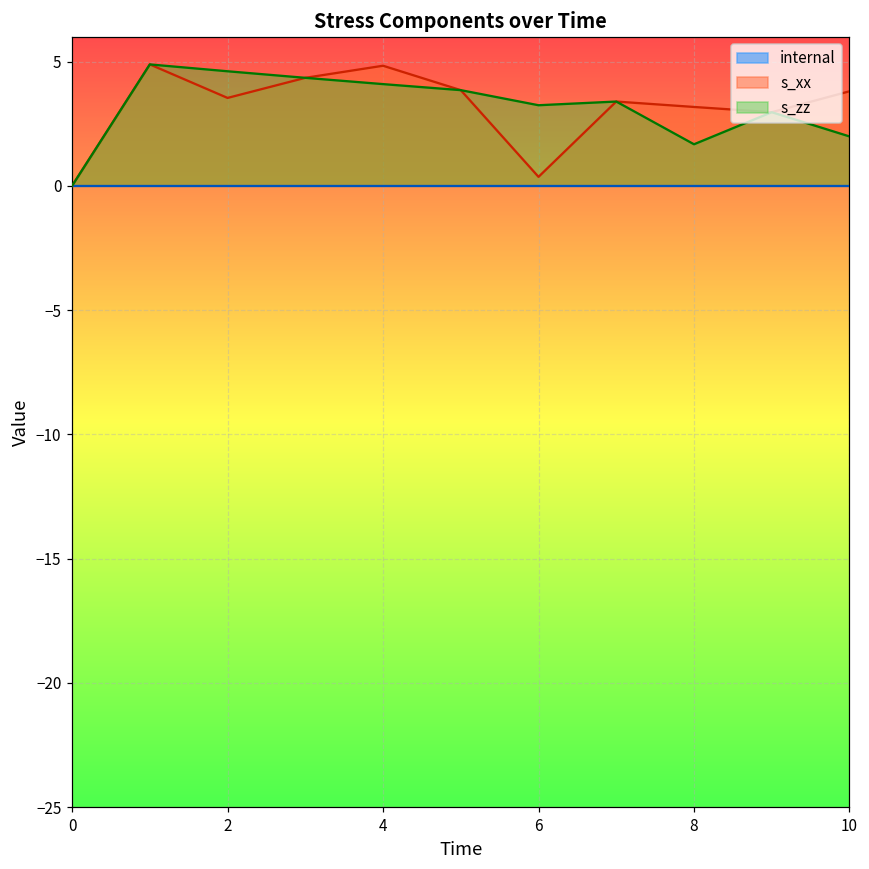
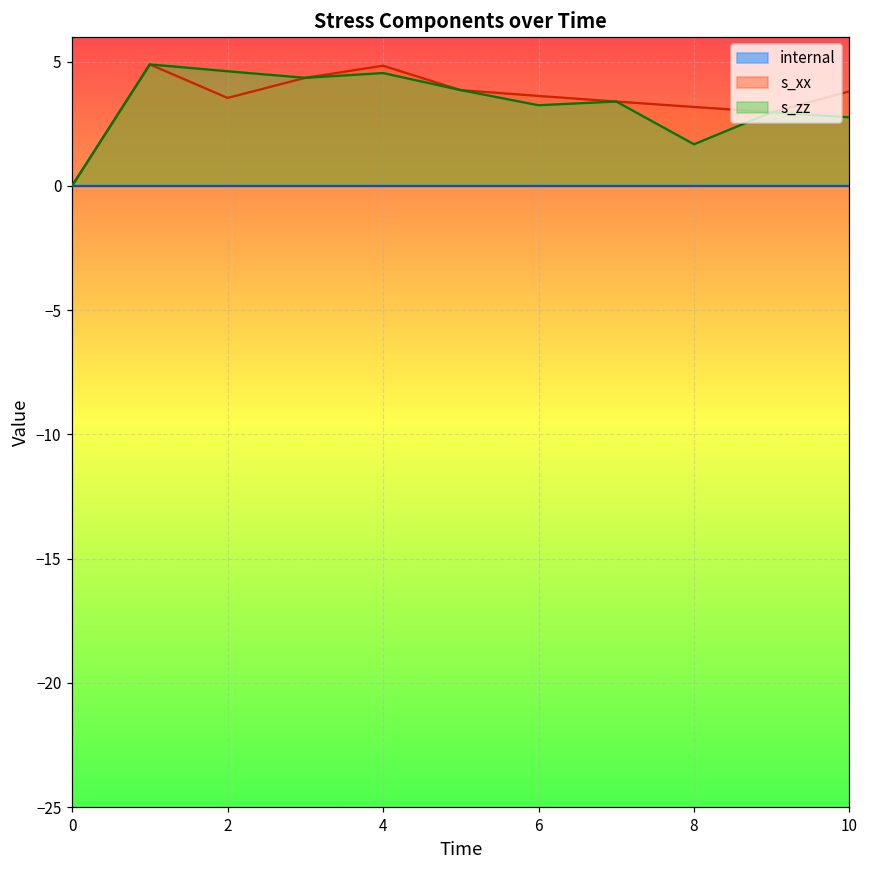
  {
    "internal": {
      "2": 0.0,
      "4": 0.0,
      "6": 0.0,
      "8": 0.0,
      "10": 0.0
    },
    "s_xx": {
      "2": 3.5,
      "4": 4.8,
-     "6": 0.4,
+     "6": 3.6,
      "8": 3.2,
      "10": 3.8
    },
    "s_zz": {
      "2": 4.6,
-     "4": 4.1,
+     "4": 4.5,
      "6": 3.2,
      "8": 1.7,
-     "10": 2.0
+     "10": 2.8
    }
  }
